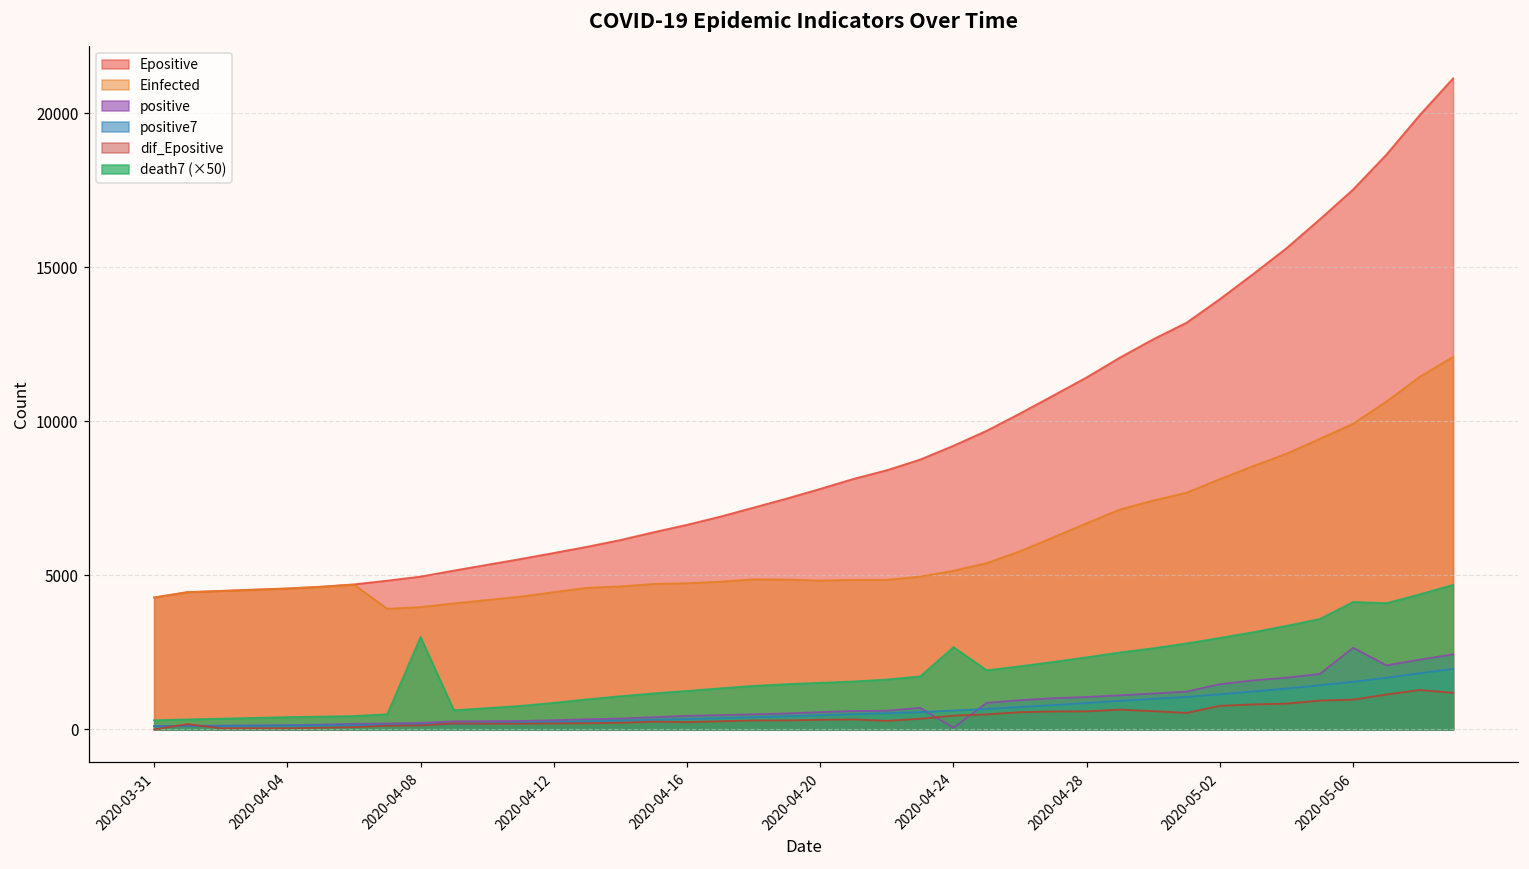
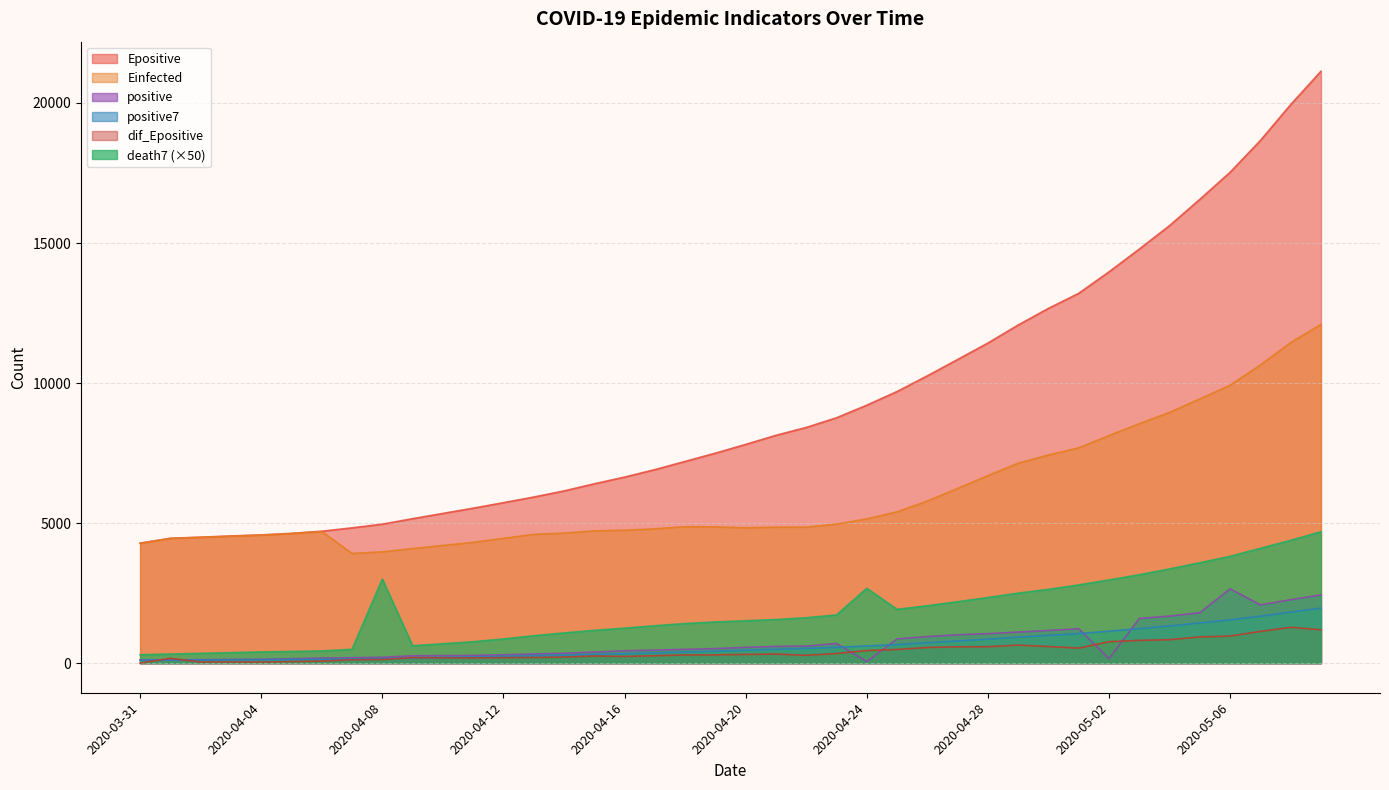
  {
    "positive": {
      "2020-04-16": 400,
      "2020-04-20": 600,
      "2020-04-24": 100,
      "2020-04-28": 1100,
-     "2020-05-02": 1500,
+     "2020-05-02": 200,
      "2020-05-06": 2700
    },
    "positive7": {
      "2020-04-16": 300,
      "2020-04-20": 500,
      "2020-04-24": 600,
      "2020-04-28": 900,
      "2020-05-02": 1100,
      "2020-05-06": 1500
    },
    "death7 (×50)": {
      "2020-03-31": 300,
      "2020-04-04": 400,
      "2020-04-08": 3000,
      "2020-04-12": 900,
      "2020-04-16": 1300,
      "2020-04-20": 1500,
      "2020-04-24": 2700,
      "2020-04-28": 2300,
      "2020-05-02": 3000,
-     "2020-05-06": 4100
+     "2020-05-06": 3800
    }
  }
